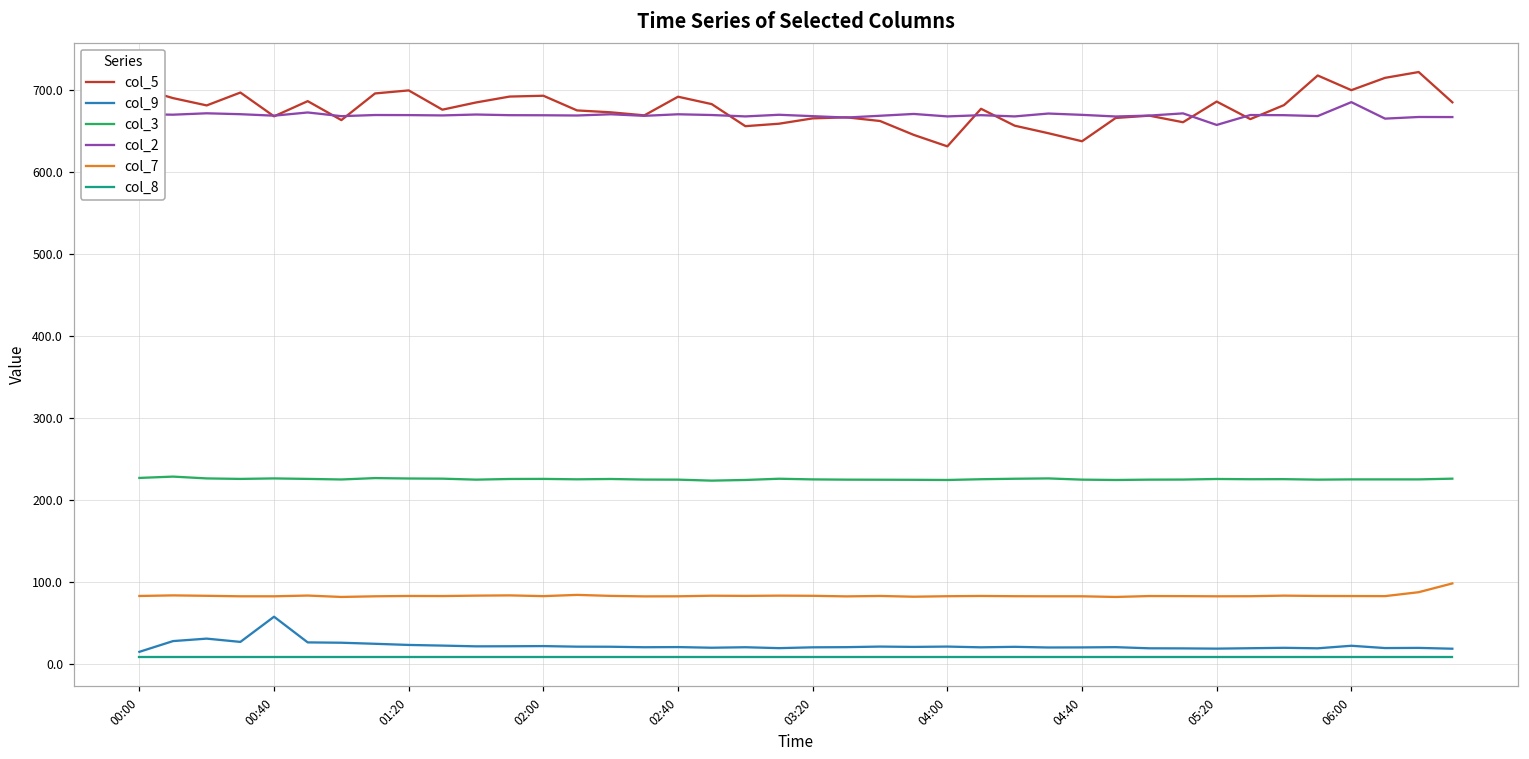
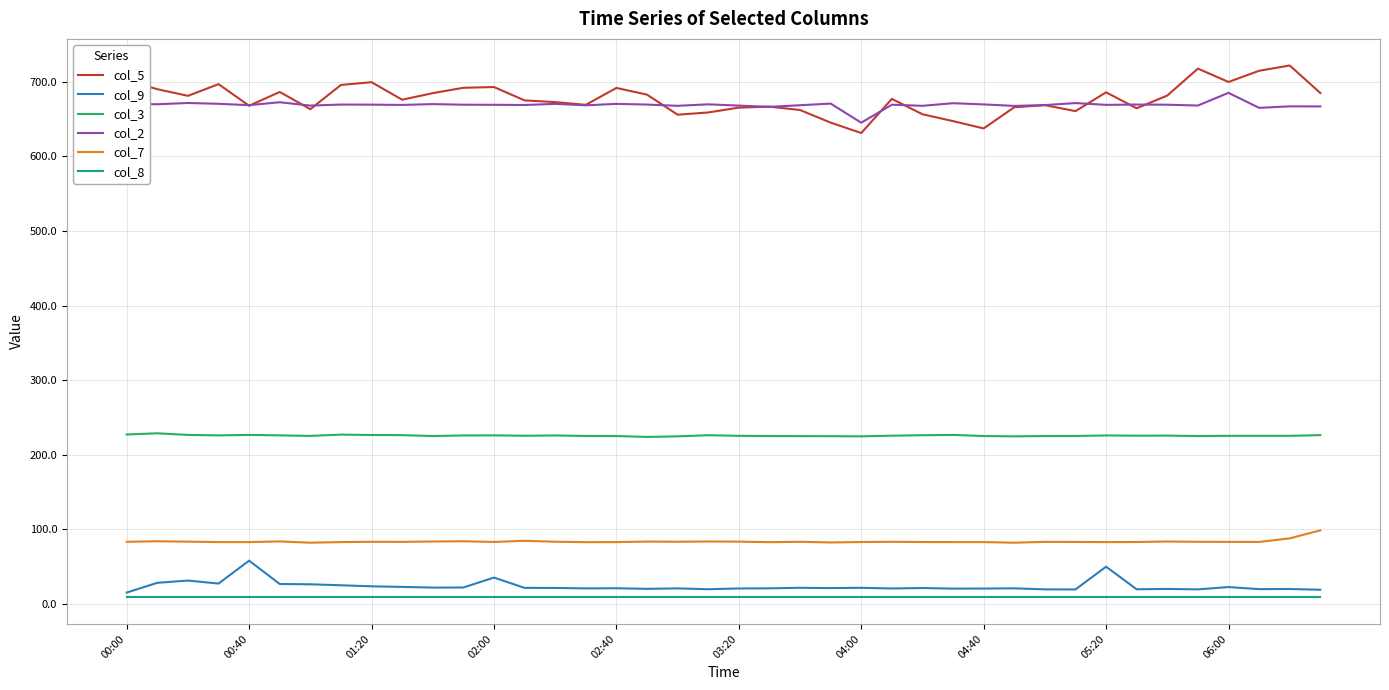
  {
    "col_5": {
      "01:20": 700,
      "02:00": 690,
      "02:40": 690,
      "04:00": 630,
      "04:40": 640,
      "05:20": 690,
      "06:00": 700
    },
    "col_9": {
      "00:00": 20,
      "00:40": 60,
      "01:20": 20,
-     "02:00": 20,
+     "02:00": 40,
      "02:40": 20,
      "03:20": 20,
      "04:00": 20,
      "04:40": 20,
-     "05:20": 20,
+     "05:20": 50,
      "06:00": 20
    },
    "col_2": {
      "01:20": 670,
      "02:00": 670,
      "02:40": 670,
-     "04:00": 670,
+     "04:00": 650,
      "04:40": 670,
-     "05:20": 660,
+     "05:20": 670,
      "06:00": 690
    },
    "col_7": {
      "00:00": 80,
      "00:40": 80,
      "01:20": 80,
      "02:00": 80,
      "02:40": 80,
      "03:20": 80,
      "04:00": 80,
      "04:40": 80,
      "05:20": 80,
      "06:00": 80
    }
  }
